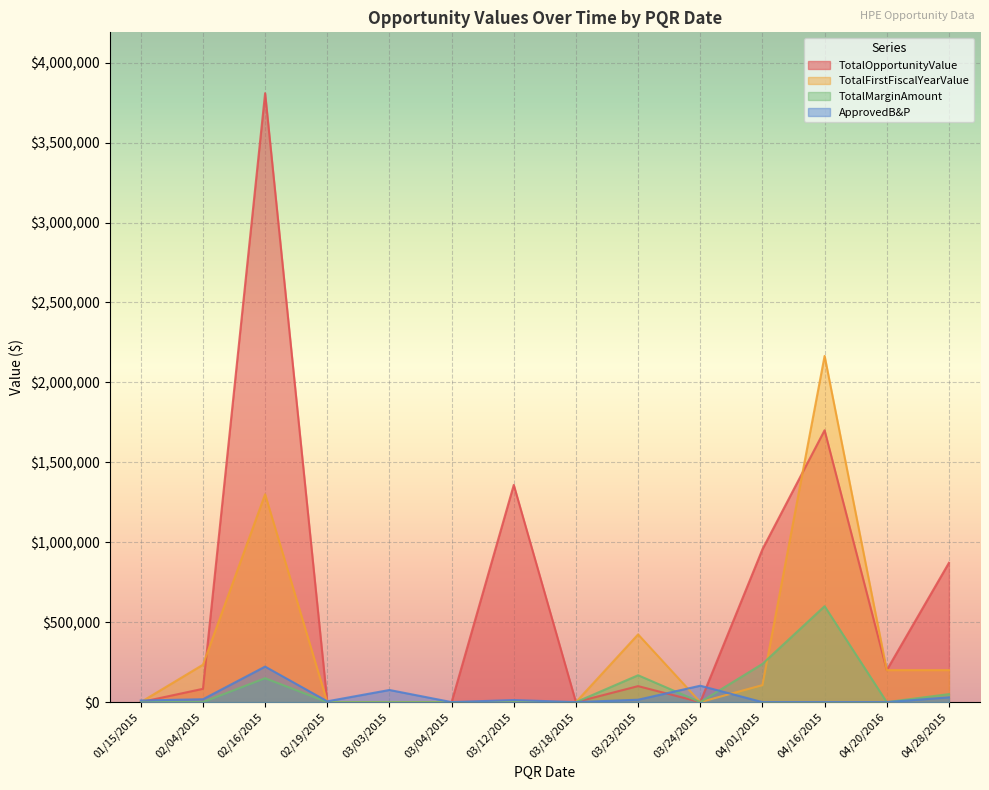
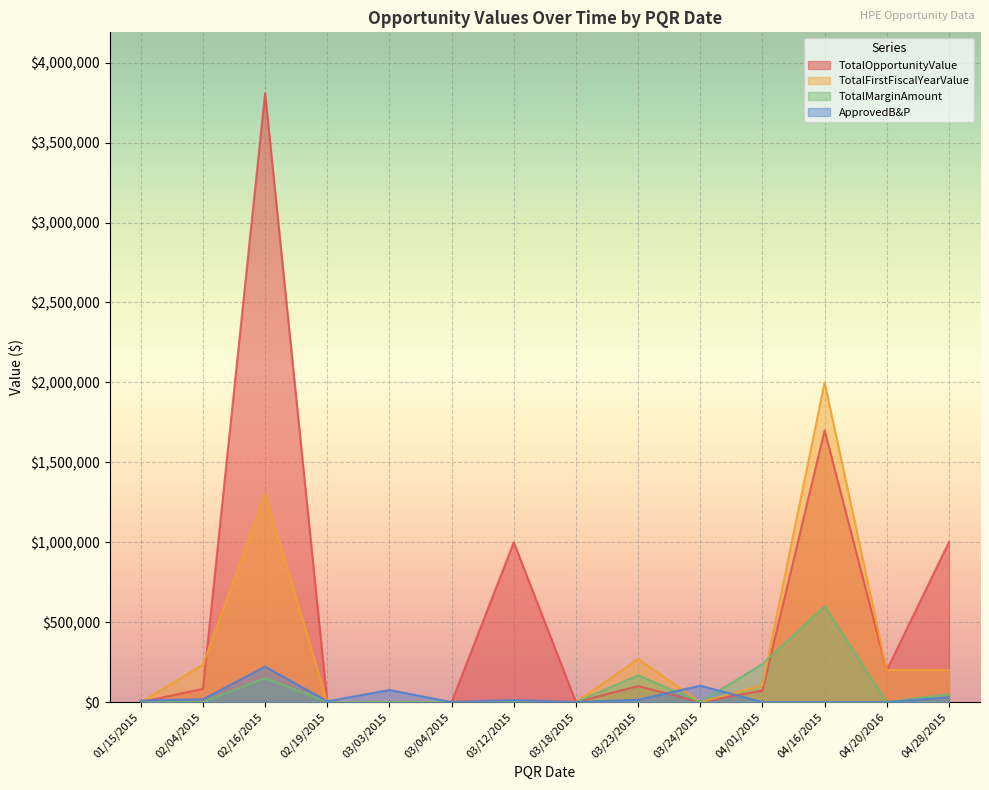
  {
    "TotalOpportunityValue": {
      "02/04/2015": "$80,000",
      "02/16/2015": "$3,810,000",
-     "03/12/2015": "$1,360,000",
+     "03/12/2015": "$1,000,000",
      "03/23/2015": "$100,000",
-     "04/01/2015": "$960,000",
+     "04/01/2015": "$70,000",
      "04/16/2015": "$1,700,000",
-     "04/28/2015": "$870,000"
+     "04/28/2015": "$1,000,000"
    },
    "TotalFirstFiscalYearValue": {
      "02/04/2015": "$230,000",
      "02/16/2015": "$1,300,000",
-     "03/23/2015": "$420,000",
+     "03/23/2015": "$270,000",
      "04/01/2015": "$110,000",
-     "04/16/2015": "$2,170,000",
+     "04/16/2015": "$2,000,000",
      "04/28/2015": "$200,000"
    },
    "TotalMarginAmount": {
      "02/04/2015": "$0",
      "02/16/2015": "$150,000",
      "03/23/2015": "$170,000",
      "04/01/2015": "$240,000",
      "04/16/2015": "$600,000",
      "04/28/2015": "$50,000"
    },
    "ApprovedB&P": {
      "02/04/2015": "$20,000",
      "02/16/2015": "$220,000",
      "03/03/2015": "$80,000",
      "03/23/2015": "$20,000",
      "03/24/2015": "$100,000",
      "04/01/2015": "$0",
      "04/16/2015": "$0",
      "04/28/2015": "$30,000"
    }
  }
